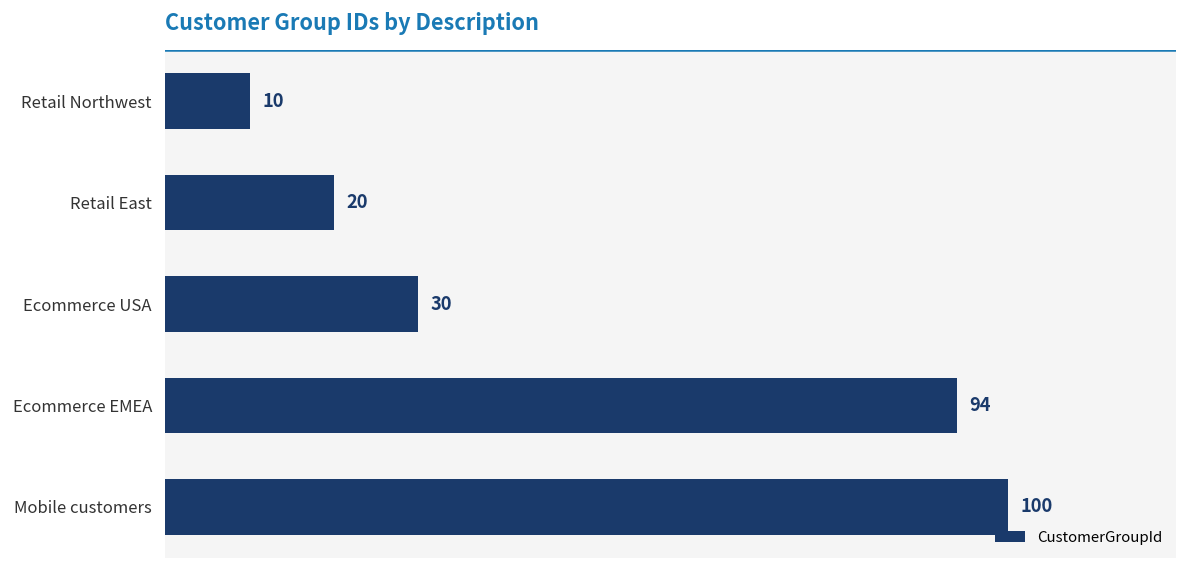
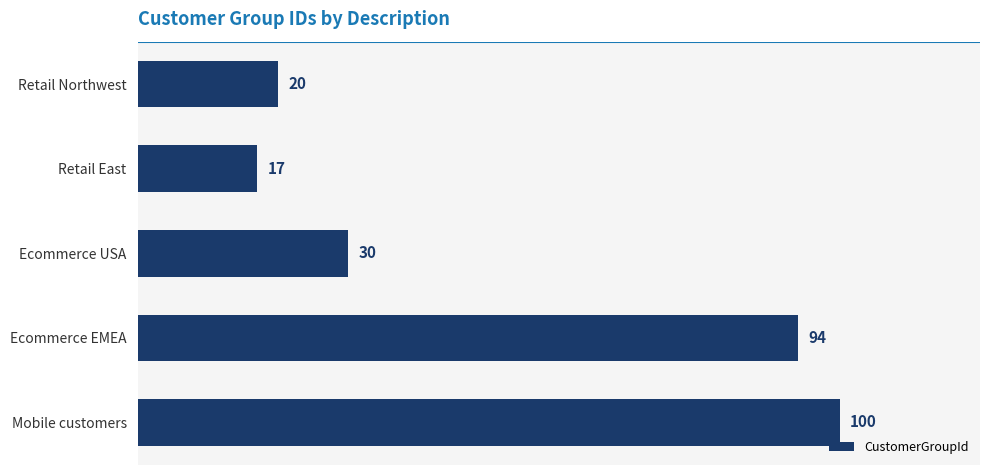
  {
-   "Retail Northwest": 10,
-   "Retail East": 20,
+   "Retail Northwest": 20,
+   "Retail East": 17,
    "Ecommerce USA": 30,
    "Ecommerce EMEA": 94,
    "Mobile customers": 100
  }
